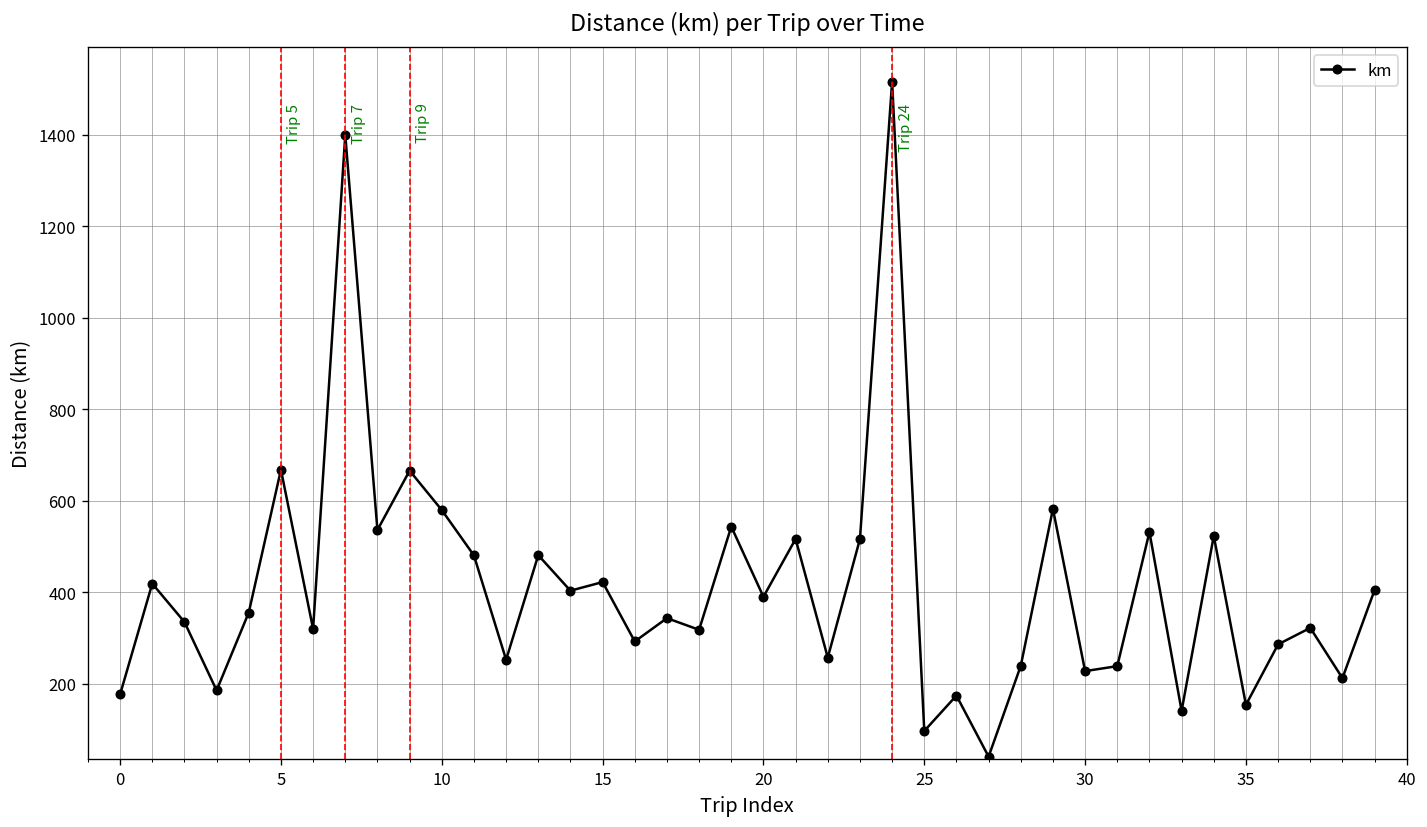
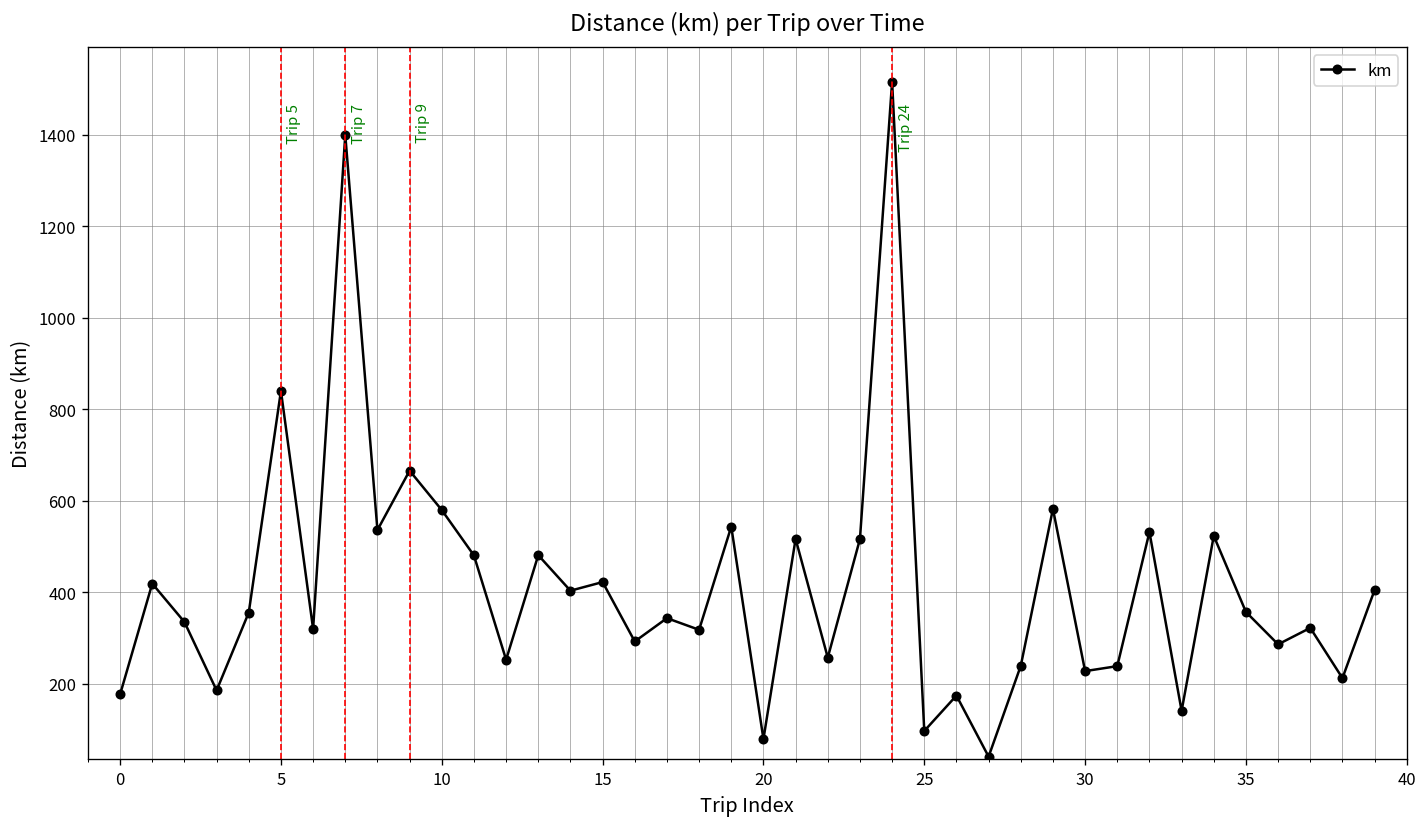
  {
    "0": 180,
-   "5": 670,
+   "5": 840,
    "10": 580,
    "15": 420,
-   "20": 390,
+   "20": 80,
    "25": 100,
    "30": 230,
-   "35": 150
+   "35": 360
  }
